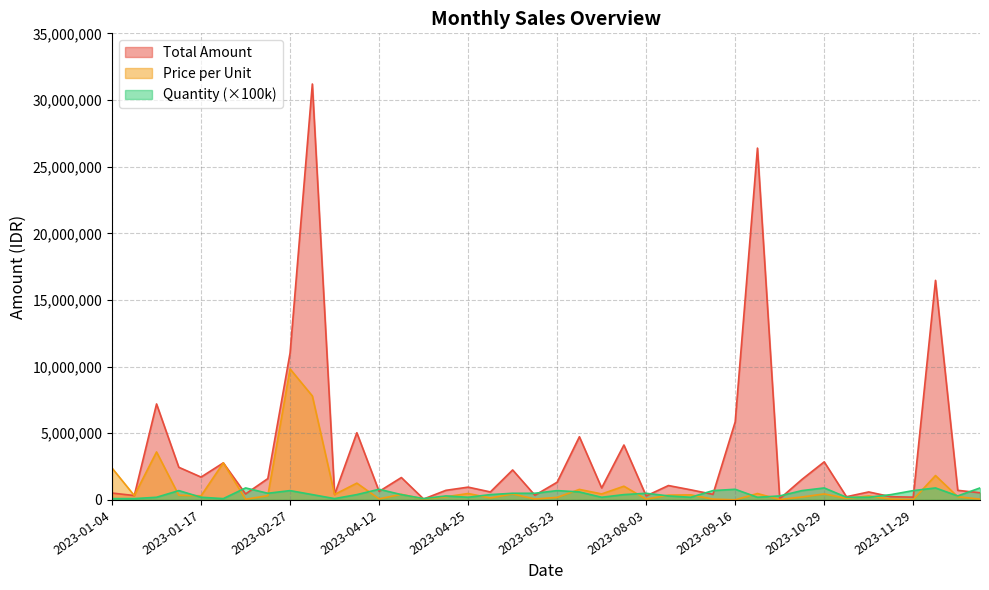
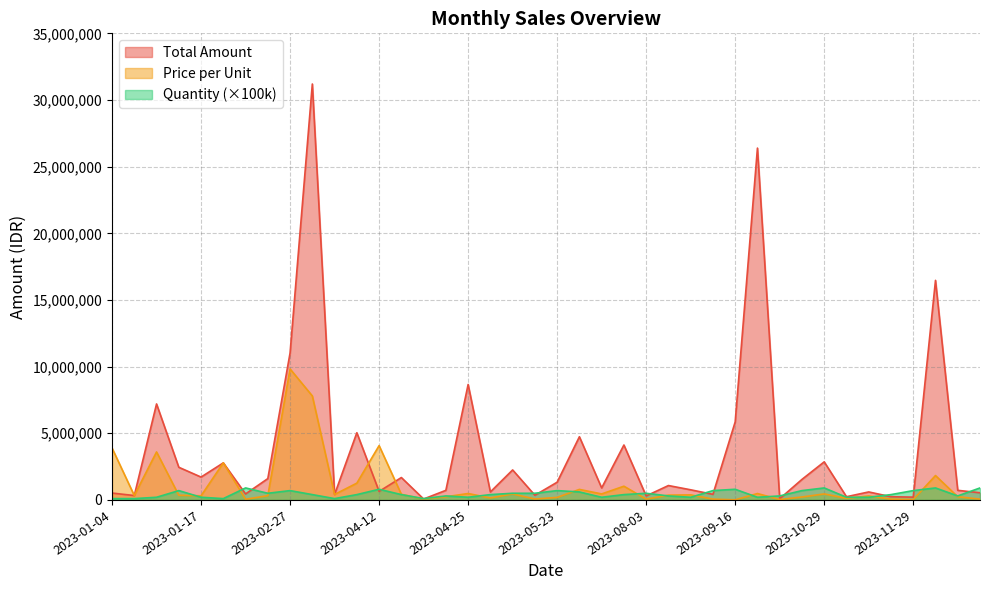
  {
    "Total Amount": {
      "2023-01-04": "500,000",
      "2023-01-17": "1,700,000",
      "2023-02-27": "11,000,000",
-     "2023-04-25": "1,000,000",
+     "2023-04-25": "8,700,000",
      "2023-08-03": "300,000",
      "2023-09-16": "5,900,000",
      "2023-10-29": "2,900,000"
    },
    "Price per Unit": {
-     "2023-01-04": "2,400,000",
+     "2023-01-04": "3,900,000",
      "2023-02-27": "9,800,000",
-     "2023-04-12": "100,000",
+     "2023-04-12": "4,100,000",
      "2023-04-25": "500,000",
      "2023-08-03": "100,000",
      "2023-09-16": "0",
      "2023-10-29": "500,000"
    },
    "Quantity (×100k)": {
      "2023-01-04": "100,000",
      "2023-02-27": "700,000",
      "2023-04-25": "200,000",
      "2023-08-03": "500,000",
      "2023-09-16": "800,000",
      "2023-10-29": "900,000",
      "2023-11-29": "700,000"
    }
  }
